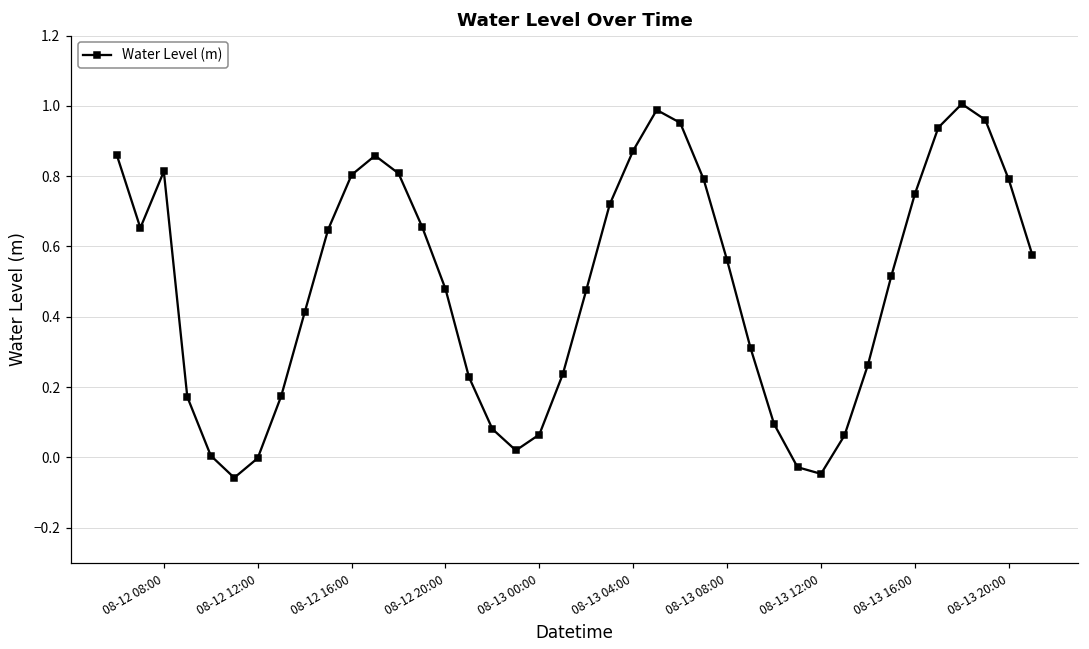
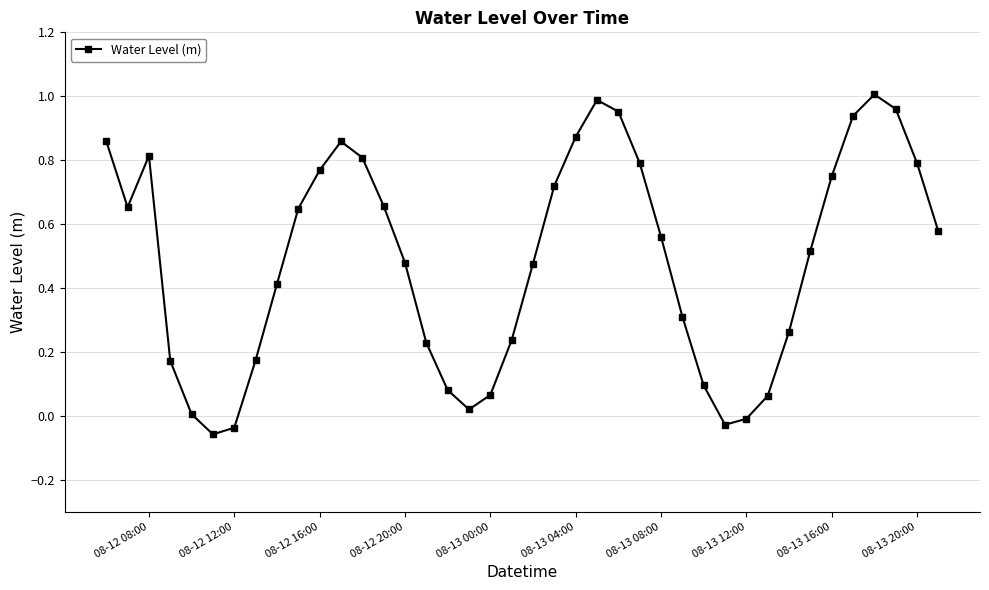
  {
    "08-12 08:00": 0.81,
-   "08-12 12:00": 0.00,
-   "08-12 16:00": 0.80,
+   "08-12 12:00": -0.04,
+   "08-12 16:00": 0.77,
    "08-12 20:00": 0.48,
    "08-13 00:00": 0.07,
    "08-13 04:00": 0.87,
    "08-13 08:00": 0.56,
-   "08-13 12:00": -0.05,
+   "08-13 12:00": -0.01,
    "08-13 16:00": 0.75,
    "08-13 20:00": 0.79
  }
